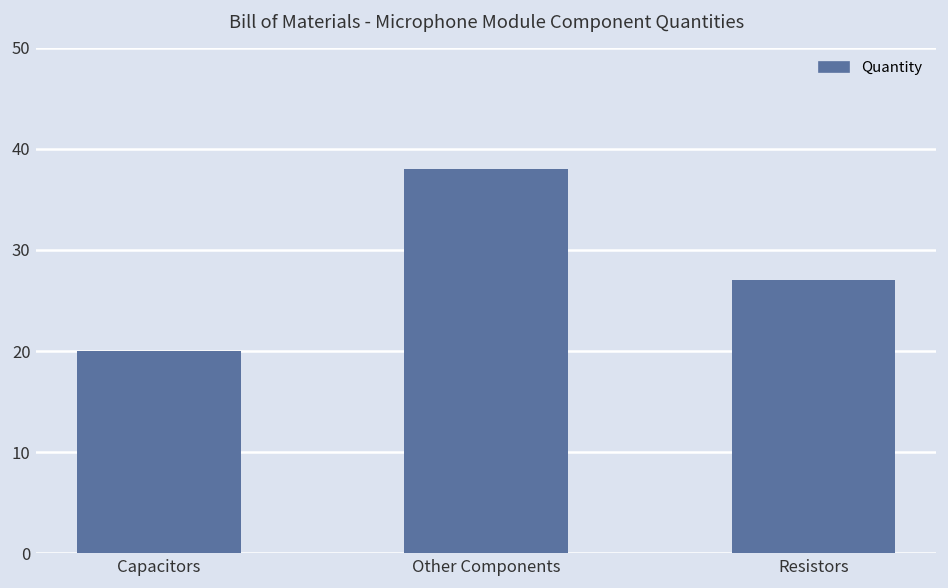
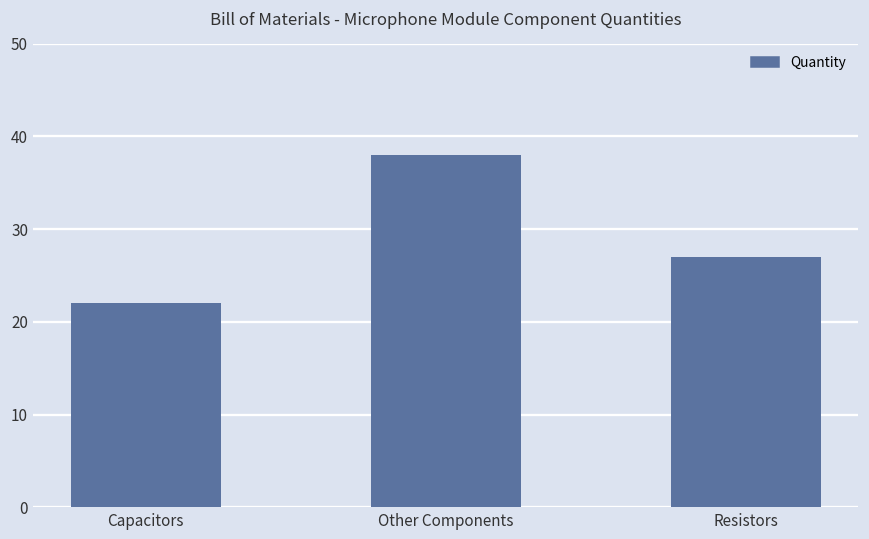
  {
-   "Capacitors": 20,
+   "Capacitors": 22,
    "Other Components": 38,
    "Resistors": 27
  }
